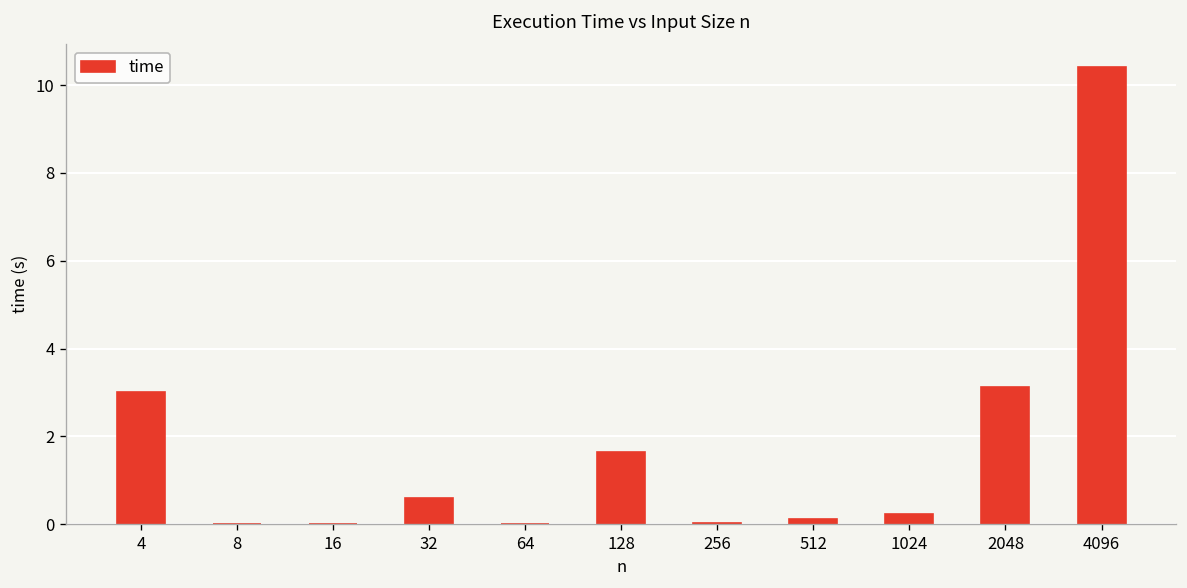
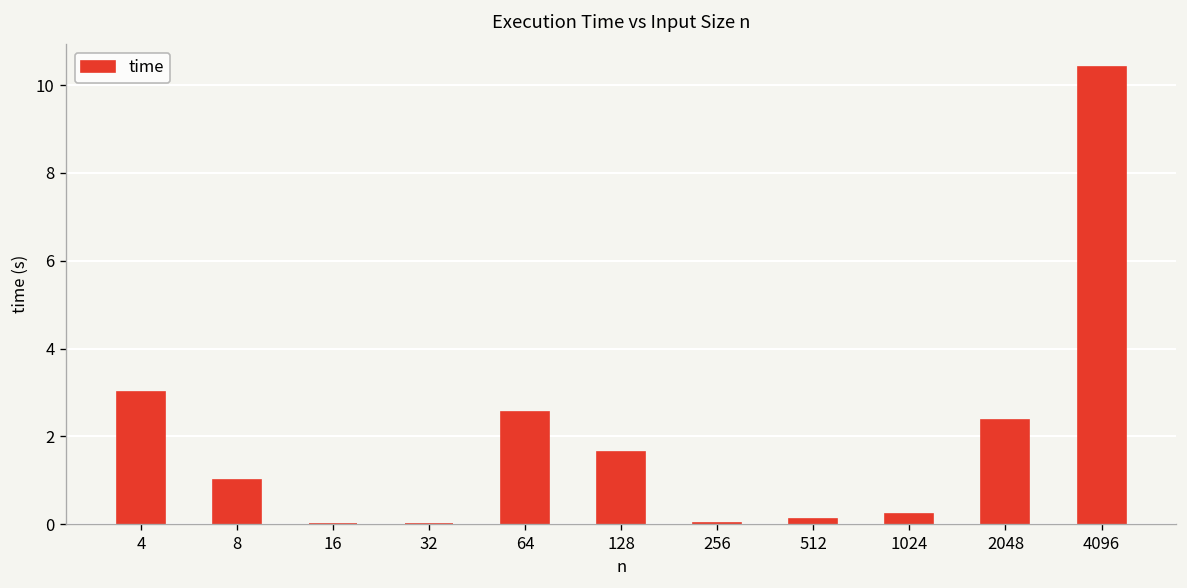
  {
    "4": 3.0,
-   "8": 0,
-   "32": 0.6,
-   "64": 0.0,
+   "8": 1,
+   "32": 0.0,
+   "64": 2.6,
    "128": 1.6,
    "512": 0.1,
    "1024": 0.2,
-   "2048": 3.1,
+   "2048": 2.4,
    "4096": 10.4
  }
